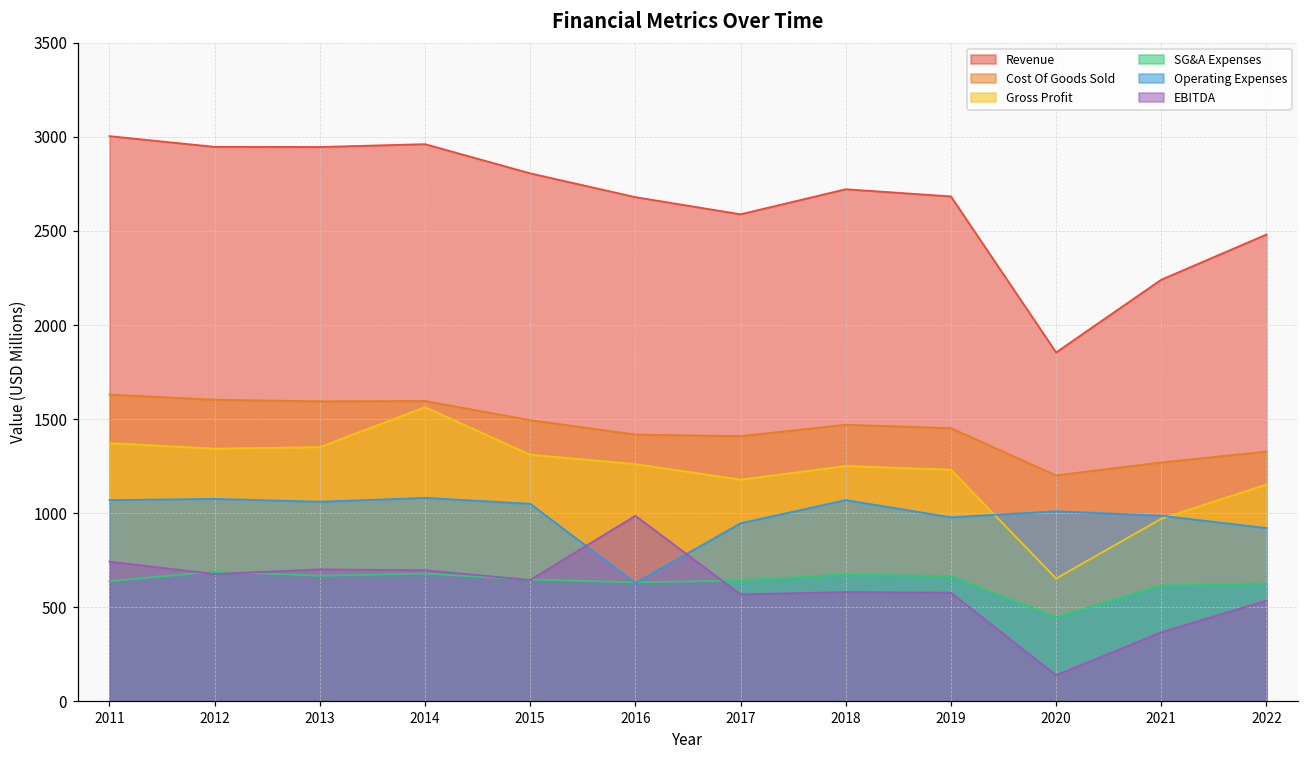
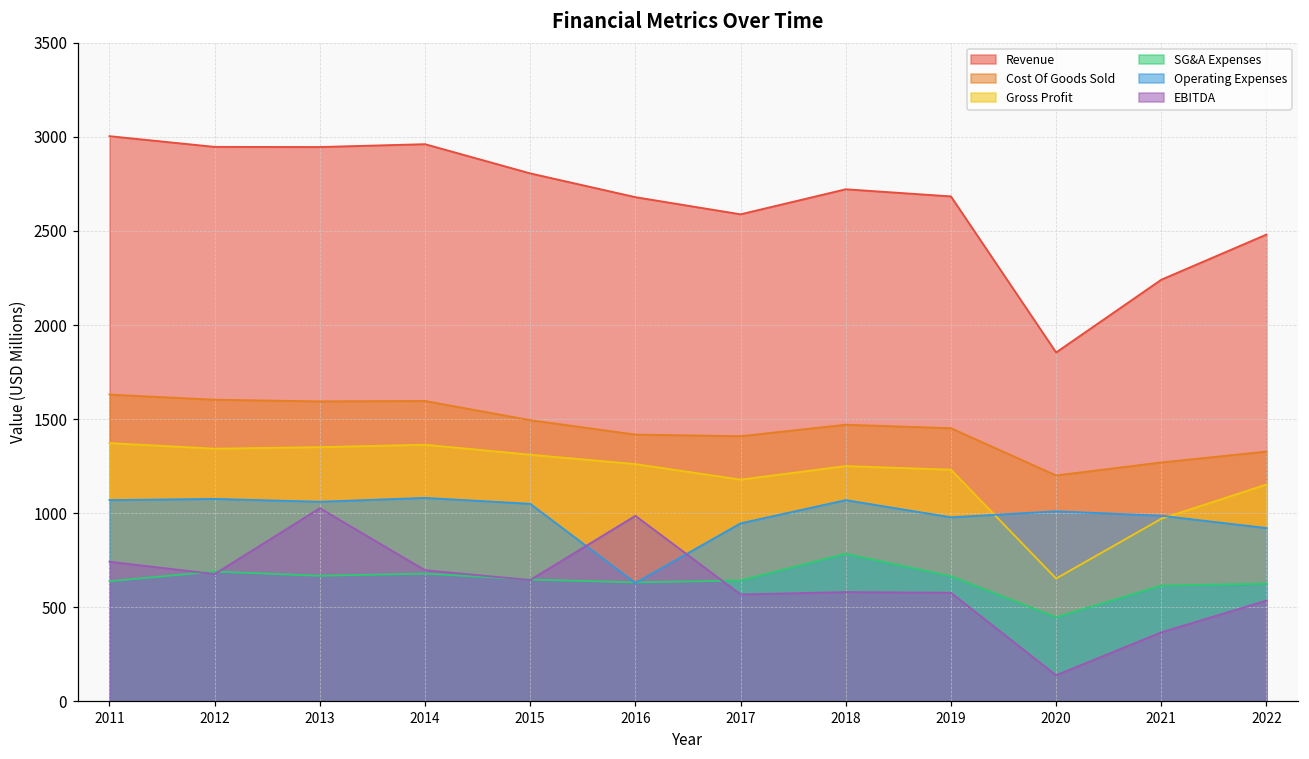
  {
    "Gross Profit": {
      "2011": 1370,
      "2012": 1340,
      "2013": 1350,
-     "2014": 1560,
+     "2014": 1360,
      "2015": 1310,
      "2016": 1260,
      "2017": 1180,
      "2018": 1250,
      "2019": 1230,
      "2020": 650,
      "2021": 970,
      "2022": 1150
    },
    "SG&A Expenses": {
      "2011": 640,
      "2013": 670,
      "2014": 680,
      "2017": 640,
-     "2018": 680,
+     "2018": 780,
      "2019": 670,
      "2020": 450,
      "2021": 620,
      "2022": 630
    },
    "Operating Expenses": {
      "2011": 1070,
      "2012": 1080,
      "2013": 1060,
      "2014": 1080,
      "2015": 1050,
      "2017": 950,
      "2018": 1070,
      "2019": 980,
      "2020": 1010,
      "2021": 990,
      "2022": 920
    },
    "EBITDA": {
      "2011": 740,
-     "2013": 700,
+     "2013": 1030,
      "2014": 700,
      "2016": 990,
      "2017": 570,
      "2018": 580,
      "2019": 580,
      "2020": 140,
      "2021": 370,
      "2022": 540
    }
  }
